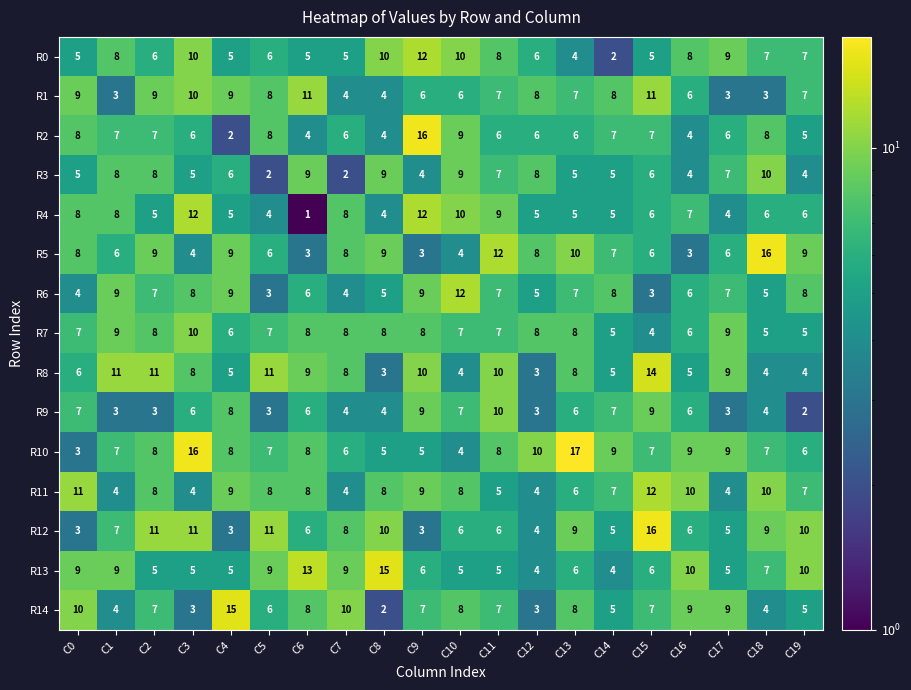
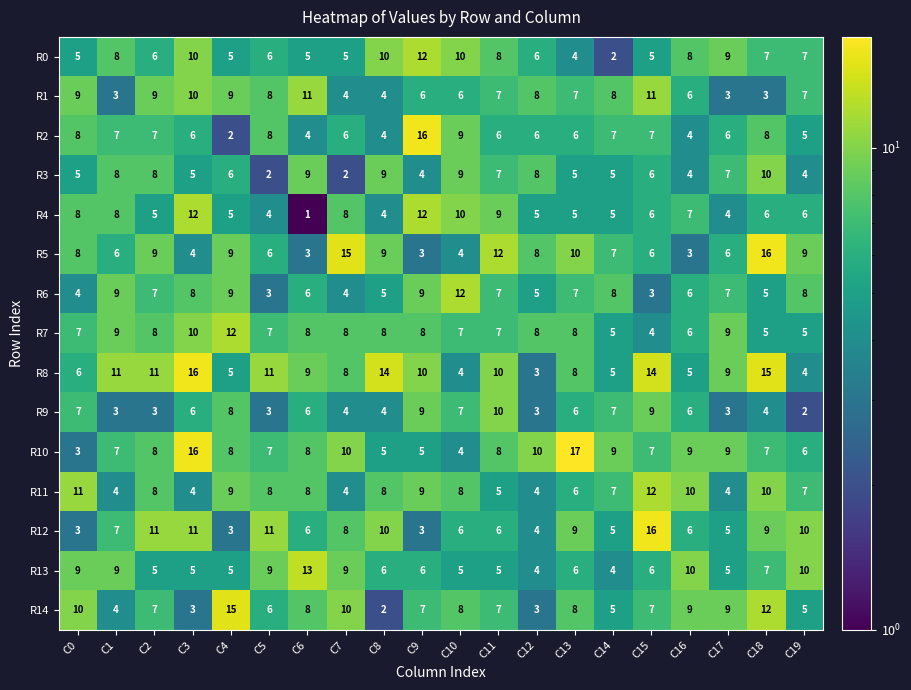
  {
    "R5": {
      "C0": 8,
      "C1": 6,
      "C2": 9,
      "C3": 4,
      "C4": 9,
      "C5": 6,
      "C6": 3,
-     "C7": 8,
+     "C7": 15,
      "C8": 9,
      "C9": 3,
      "C10": 4,
      "C11": 12,
      "C12": 8,
      "C13": 10,
      "C14": 7,
      "C15": 6,
      "C16": 3,
      "C17": 6,
      "C18": 16,
      "C19": 9
    },
    "R7": {
      "C0": 7,
      "C1": 9,
      "C2": 8,
      "C3": 10,
-     "C4": 6,
+     "C4": 12,
      "C5": 7,
      "C6": 8,
      "C7": 8,
      "C8": 8,
      "C9": 8,
      "C10": 7,
      "C11": 7,
      "C12": 8,
      "C13": 8,
      "C14": 5,
      "C15": 4,
      "C16": 6,
      "C17": 9,
      "C18": 5,
      "C19": 5
    },
    "R8": {
      "C0": 6,
      "C1": 11,
      "C2": 11,
-     "C3": 8,
+     "C3": 16,
      "C4": 5,
      "C5": 11,
      "C6": 9,
      "C7": 8,
-     "C8": 3,
+     "C8": 14,
      "C9": 10,
      "C10": 4,
      "C11": 10,
      "C12": 3,
      "C13": 8,
      "C14": 5,
      "C15": 14,
      "C16": 5,
      "C17": 9,
-     "C18": 4,
+     "C18": 15,
      "C19": 4
    },
    "R10": {
      "C0": 3,
      "C1": 7,
      "C2": 8,
      "C3": 16,
      "C4": 8,
      "C5": 7,
      "C6": 8,
-     "C7": 6,
+     "C7": 10,
      "C8": 5,
      "C9": 5,
      "C10": 4,
      "C11": 8,
      "C12": 10,
      "C13": 17,
      "C14": 9,
      "C15": 7,
      "C16": 9,
      "C17": 9,
      "C18": 7,
      "C19": 6
    },
    "R13": {
      "C0": 9,
      "C1": 9,
      "C2": 5,
      "C3": 5,
      "C4": 5,
      "C5": 9,
      "C6": 13,
      "C7": 9,
-     "C8": 15,
+     "C8": 6,
      "C9": 6,
      "C10": 5,
      "C11": 5,
      "C12": 4,
      "C13": 6,
      "C14": 4,
      "C15": 6,
      "C16": 10,
      "C17": 5,
      "C18": 7,
      "C19": 10
    },
    "R14": {
      "C0": 10,
      "C1": 4,
      "C2": 7,
      "C3": 3,
      "C4": 15,
      "C5": 6,
      "C6": 8,
      "C7": 10,
      "C8": 2,
      "C9": 7,
      "C10": 8,
      "C11": 7,
      "C12": 3,
      "C13": 8,
      "C14": 5,
      "C15": 7,
      "C16": 9,
      "C17": 9,
-     "C18": 4,
+     "C18": 12,
      "C19": 5
    }
  }
